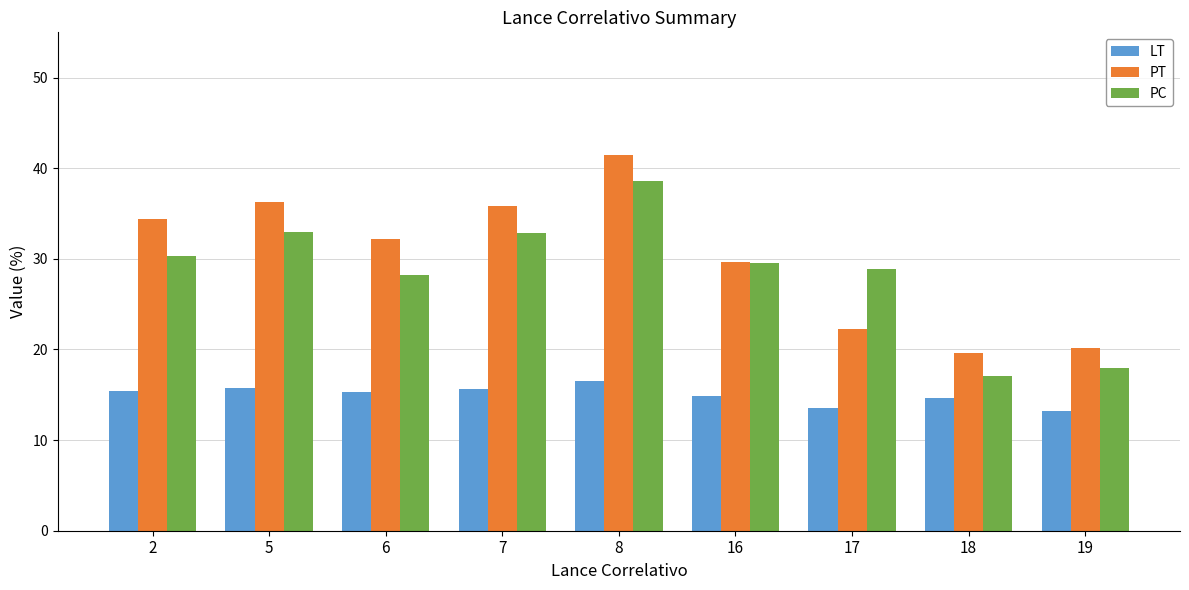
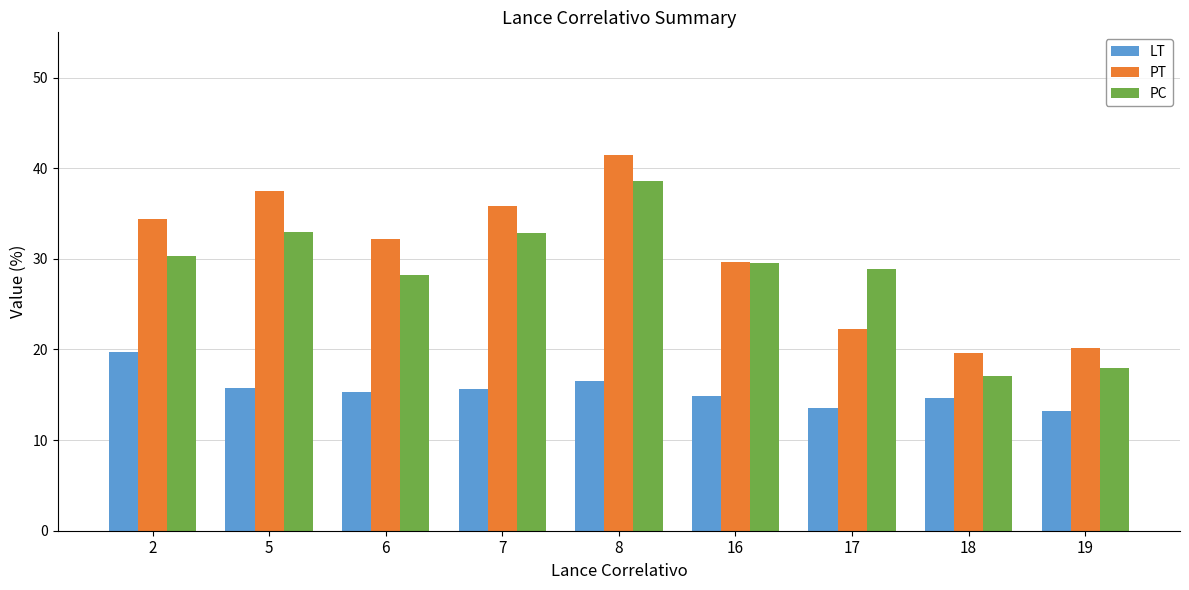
  {
    "LT": {
-     "2": 15,
+     "2": 20,
      "5": 16,
      "6": 15,
      "7": 16,
      "8": 17,
      "16": 15,
      "17": 14,
      "18": 15,
      "19": 13
    },
    "PT": {
      "2": 34,
-     "5": 36,
+     "5": 38,
      "6": 32,
      "7": 36,
      "8": 41,
      "16": 30,
      "17": 22,
      "18": 20,
      "19": 20
    },
    "PC": {
      "2": 30,
      "5": 33,
      "6": 28,
      "7": 33,
      "8": 39,
      "16": 30,
      "17": 29,
      "18": 17,
      "19": 18
    }
  }
